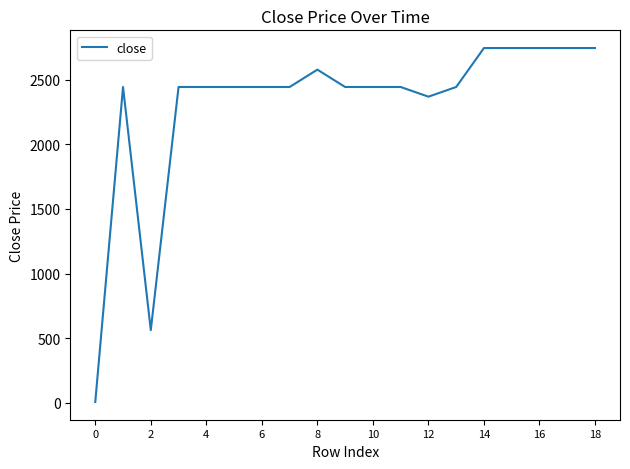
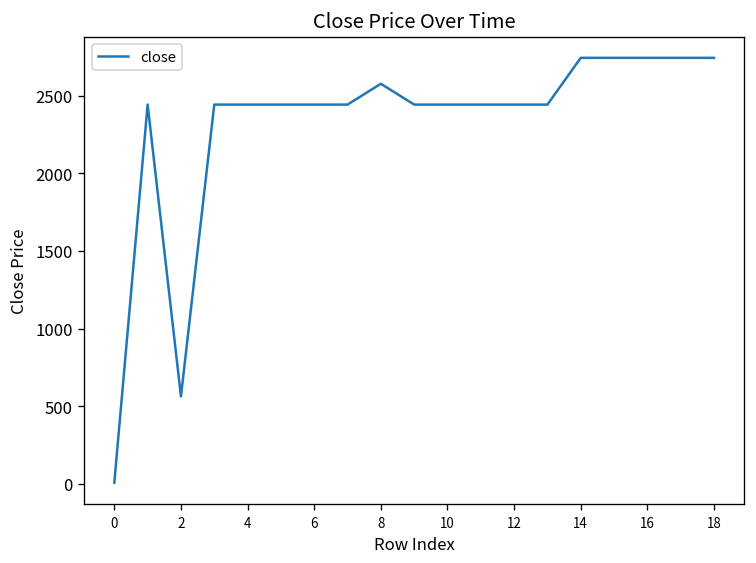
  {
    "0": 10,
    "2": 560,
    "4": 2440,
    "6": 2440,
    "8": 2580,
    "10": 2440,
-   "12": 2370,
+   "12": 2440,
    "14": 2750,
    "16": 2750,
    "18": 2750
  }
